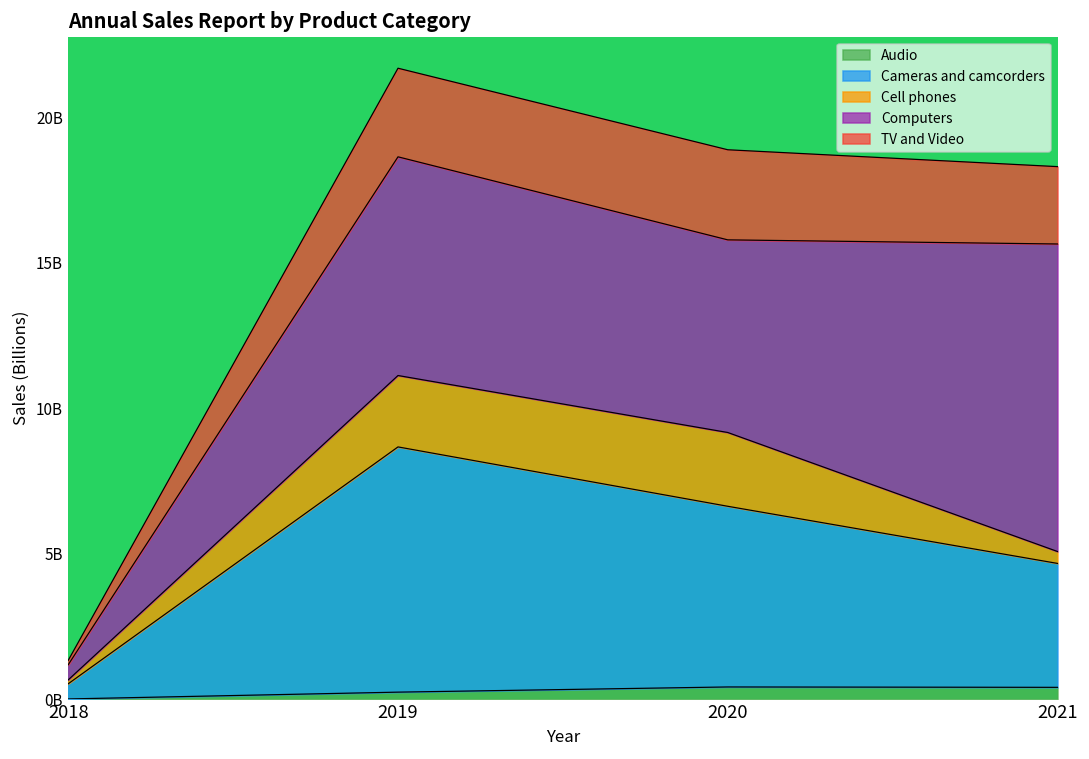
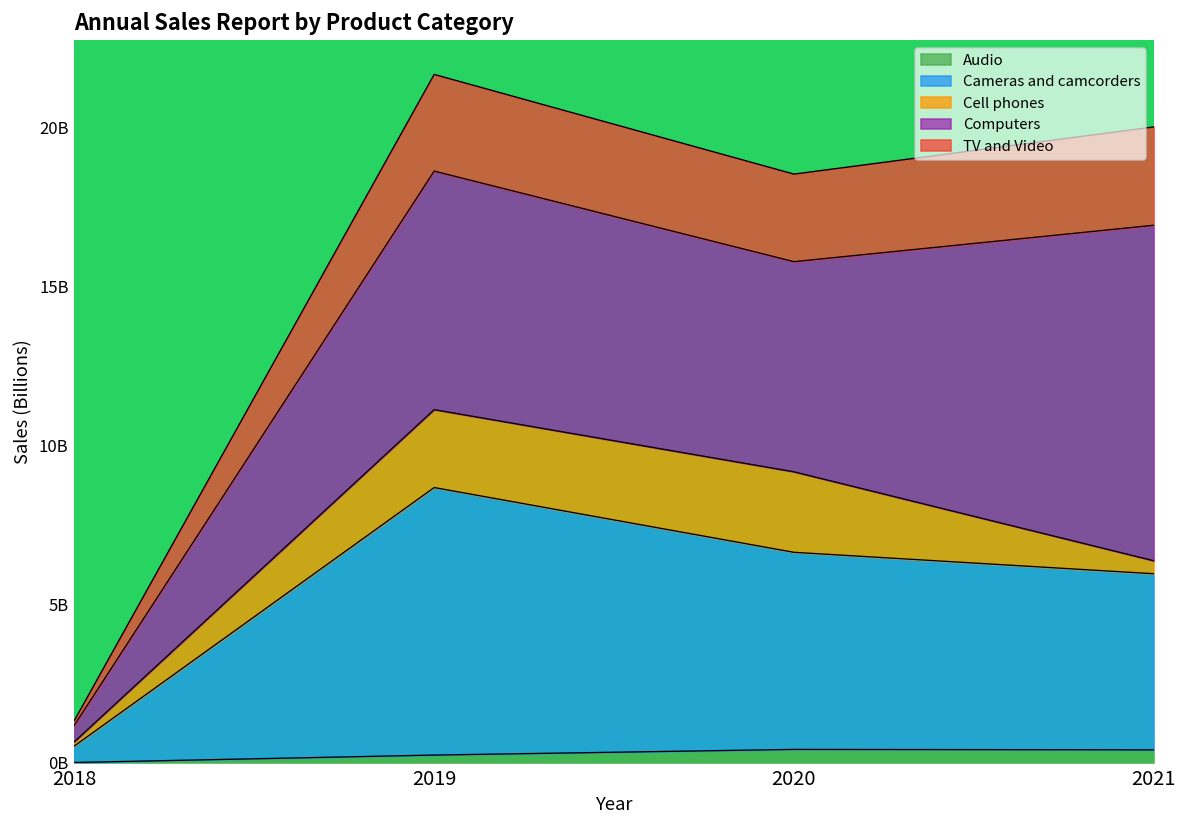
  {
    "Audio": {
      "2018": 0,
      "2019": 200000000,
      "2020": 400000000,
      "2021": 400000000
    },
    "Cameras and camcorders": {
      "2018": 500000000,
      "2019": 8400000000,
      "2020": 6200000000,
-     "2021": 4300000000
+     "2021": 5500000000
    },
    "Cell phones": {
      "2018": 100000000,
      "2019": 2500000000,
      "2020": 2500000000,
      "2021": 400000000
    },
    "Computers": {
      "2018": 500000000,
      "2019": 7500000000,
      "2020": 6600000000,
      "2021": 10600000000
    },
    "TV and Video": {
      "2018": 200000000,
      "2019": 3000000000,
-     "2020": 3100000000,
-     "2021": 2700000000
+     "2020": 2800000000,
+     "2021": 3100000000
    }
  }
